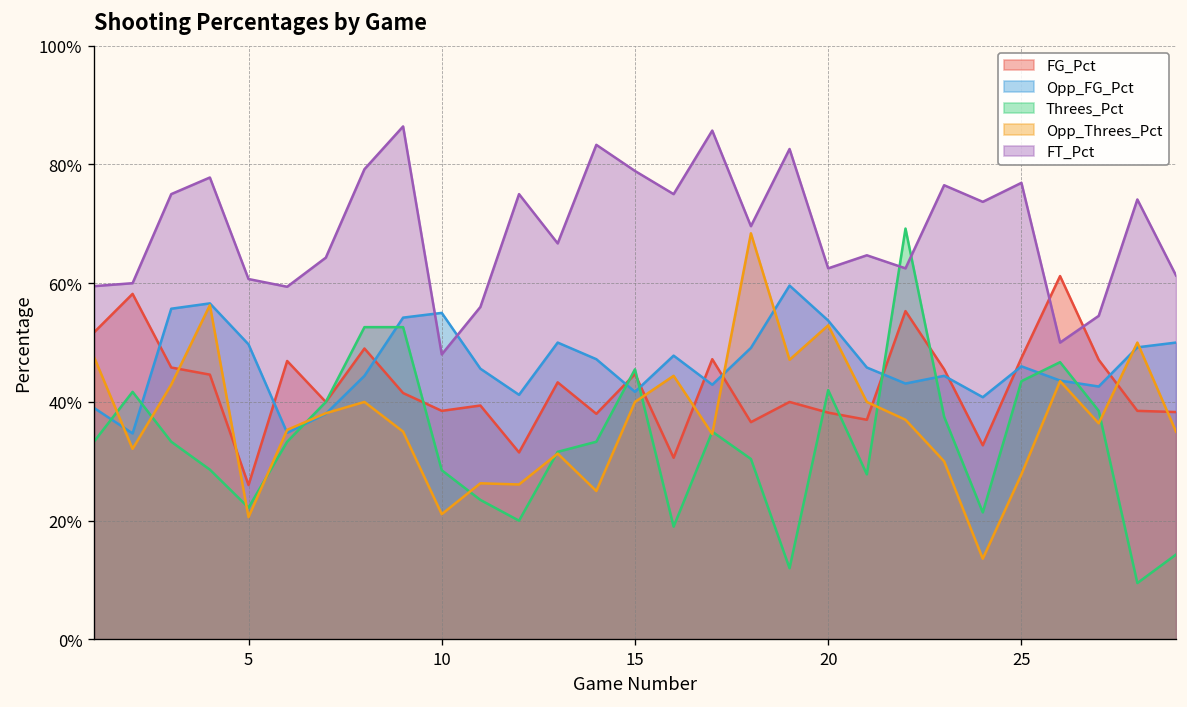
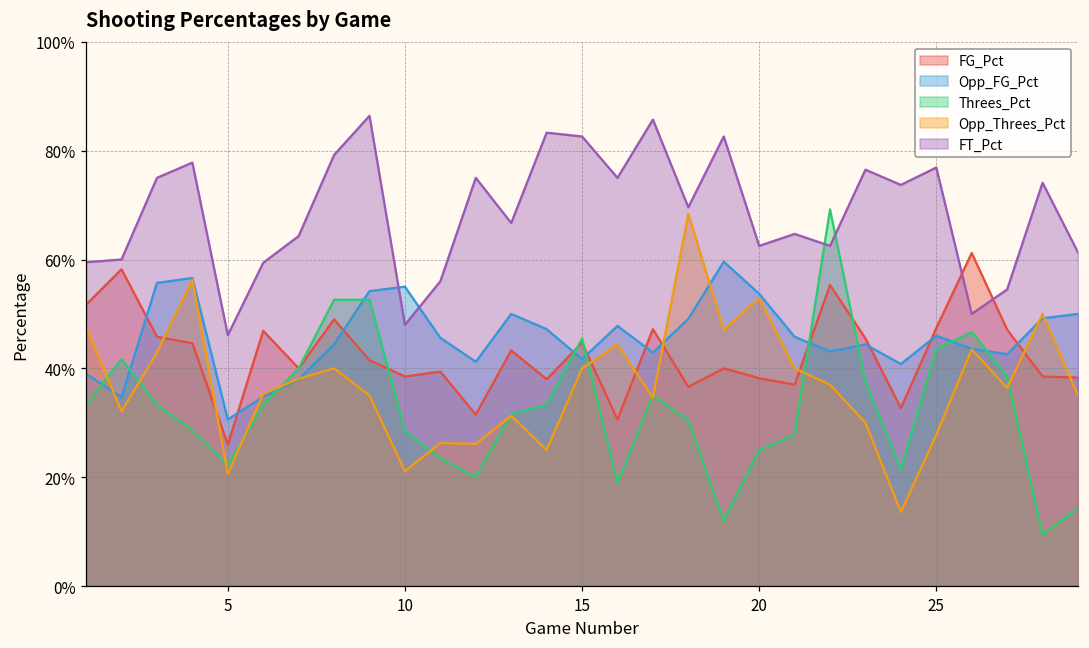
  {
    "Opp_FG_Pct": {
-     "5": "50%",
+     "5": "31%",
      "10": "55%",
      "15": "42%",
      "20": "54%",
      "25": "46%"
    },
    "Threes_Pct": {
      "5": "22%",
      "10": "28%",
      "15": "46%",
-     "20": "42%",
+     "20": "25%",
      "25": "44%"
    },
    "FT_Pct": {
-     "5": "61%",
+     "5": "46%",
      "10": "48%",
-     "15": "79%",
+     "15": "83%",
      "20": "63%",
      "25": "77%"
    }
  }
